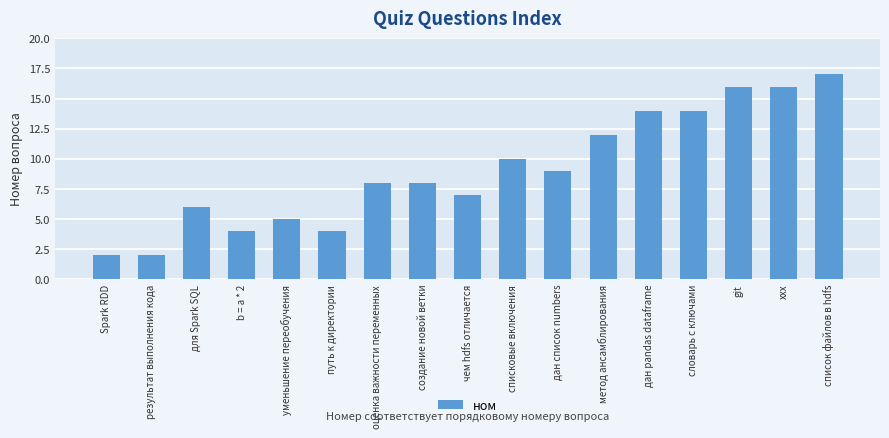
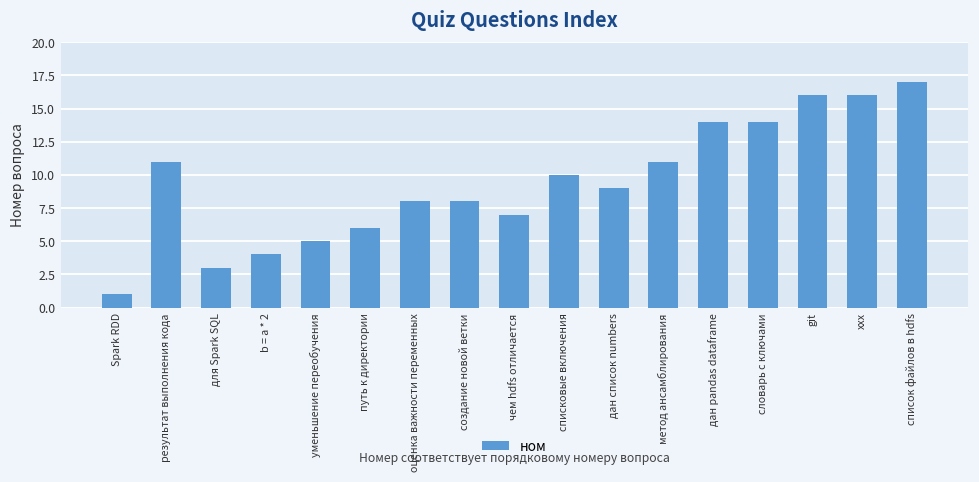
  {
-   "Spark RDD": 2,
-   "результат выполнения кода": 2,
-   "для Spark SQL": 6,
+   "Spark RDD": 1,
+   "результат выполнения кода": 11,
+   "для Spark SQL": 3,
    "b = a * 2": 4,
    "уменьшение переобучения": 5,
-   "путь к директории": 4,
+   "путь к директории": 6,
    "оценка важности переменных": 8,
    "создание новой ветки": 8,
    "чем hdfs отличается": 7,
    "списковые включения": 10,
    "дан список numbers": 9,
-   "метод ансамблирования": 12,
+   "метод ансамблирования": 11,
    "дан pandas dataframe": 14,
    "словарь с ключами": 14,
    "git": 16,
    "xxx": 16,
    "список файлов в hdfs": 17
  }
